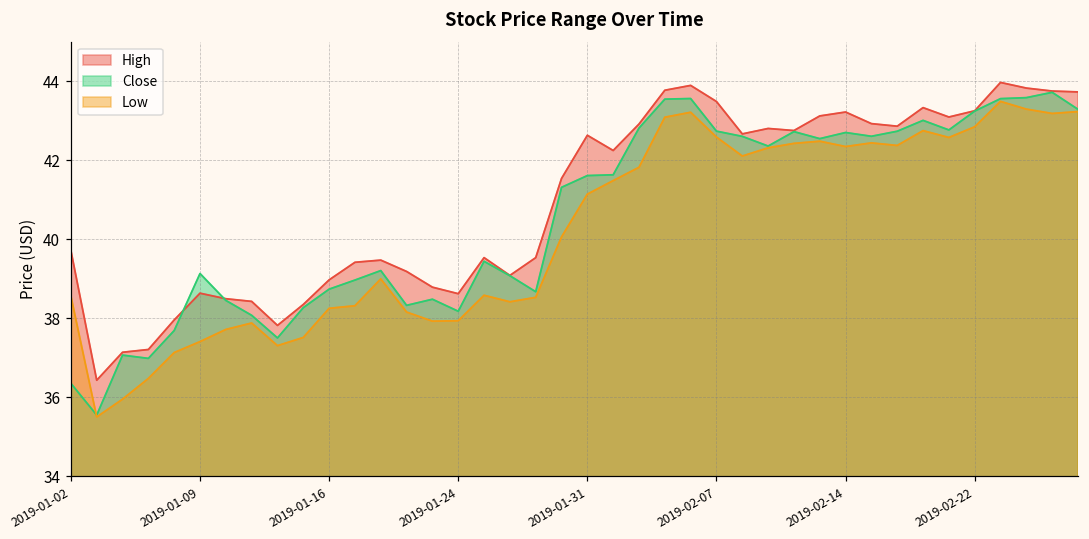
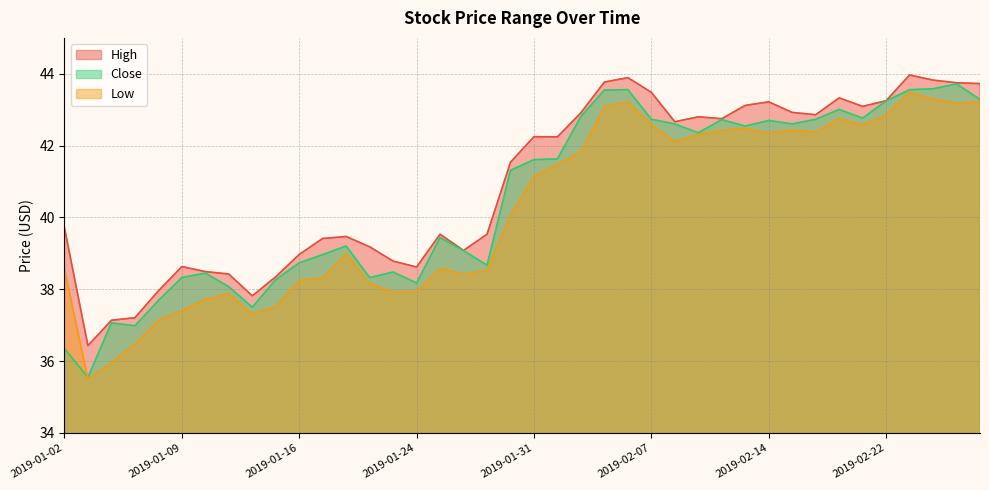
  {
    "High": {
      "2019-01-02": 39.7,
      "2019-01-09": 38.6,
      "2019-01-16": 39.0,
      "2019-01-24": 38.6,
-     "2019-01-31": 42.6,
+     "2019-01-31": 42.3,
      "2019-02-07": 43.5,
      "2019-02-14": 43.2
    },
    "Close": {
      "2019-01-02": 36.4,
-     "2019-01-09": 39.1,
+     "2019-01-09": 38.3,
      "2019-01-16": 38.7,
      "2019-01-24": 38.2,
      "2019-01-31": 41.6,
      "2019-02-07": 42.7,
      "2019-02-14": 42.7
    },
    "Low": {
      "2019-01-02": 38.6,
      "2019-01-09": 37.4,
      "2019-01-16": 38.3,
      "2019-01-24": 37.9,
      "2019-01-31": 41.1,
      "2019-02-07": 42.6,
      "2019-02-14": 42.3,
      "2019-02-22": 42.8
    }
  }
